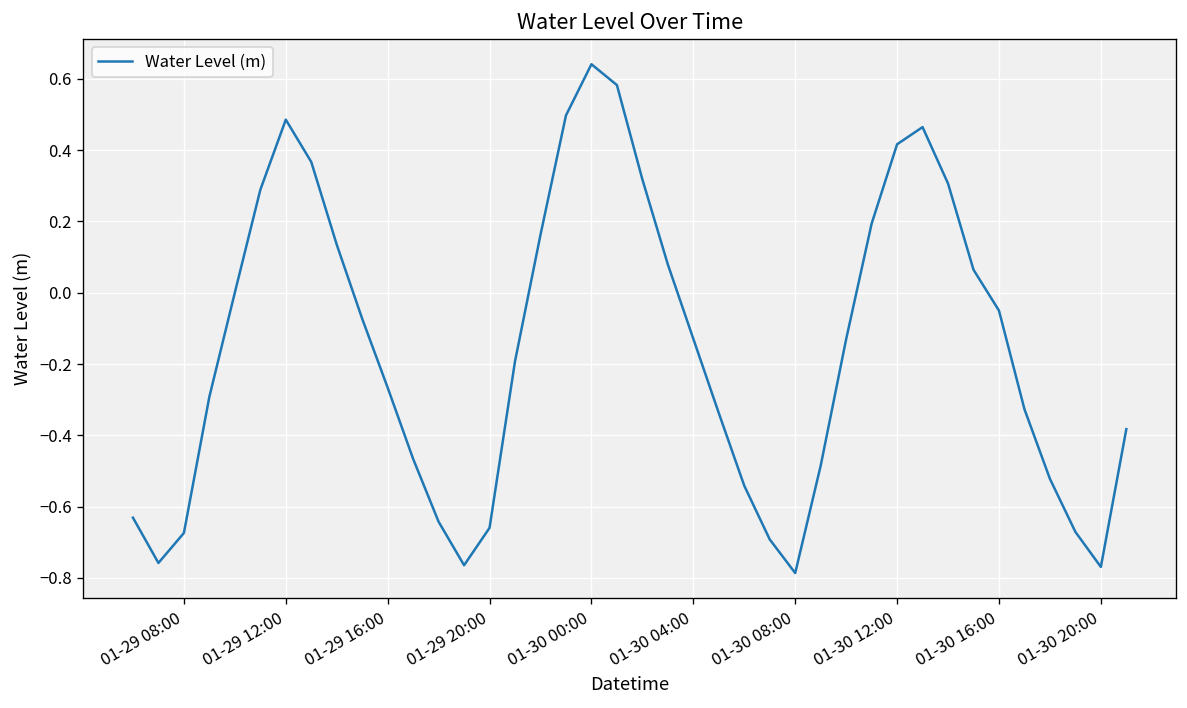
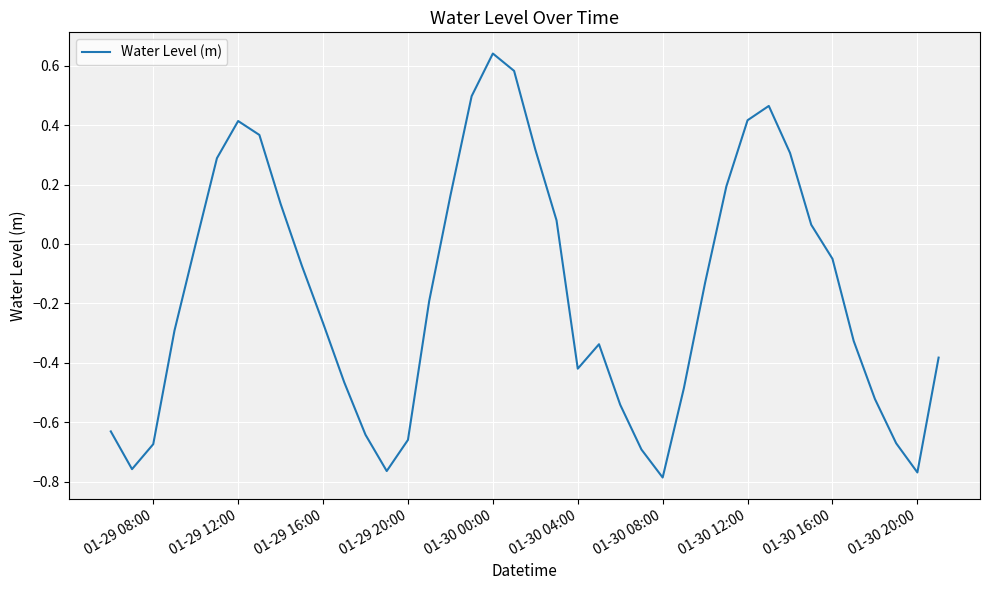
  {
    "01-29 08:00": -0.67,
-   "01-29 12:00": 0.49,
+   "01-29 12:00": 0.41,
    "01-29 16:00": -0.27,
    "01-29 20:00": -0.66,
    "01-30 00:00": 0.64,
-   "01-30 04:00": -0.13,
+   "01-30 04:00": -0.42,
    "01-30 08:00": -0.79,
    "01-30 12:00": 0.42,
    "01-30 16:00": -0.05,
    "01-30 20:00": -0.77
  }
